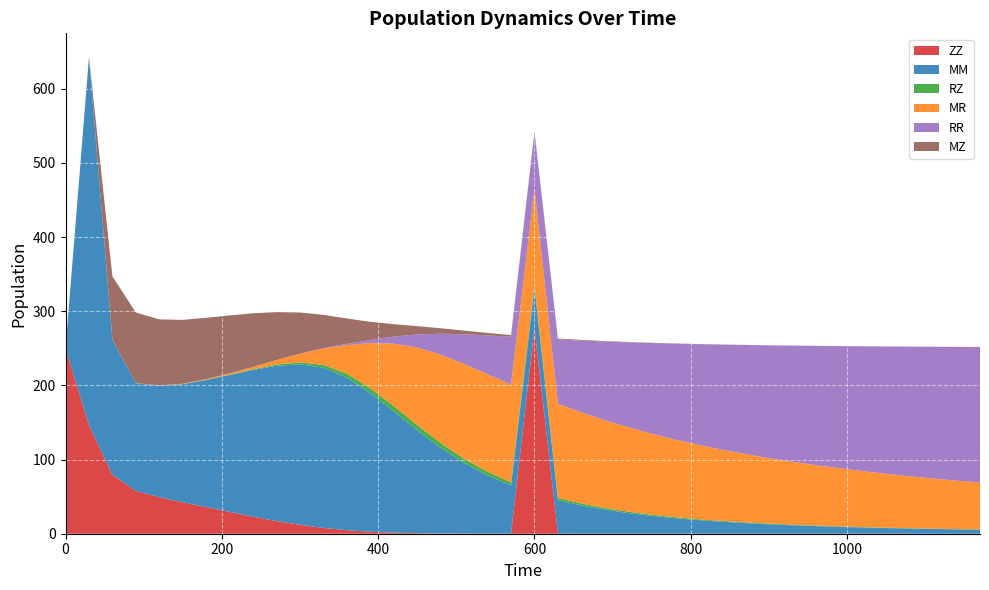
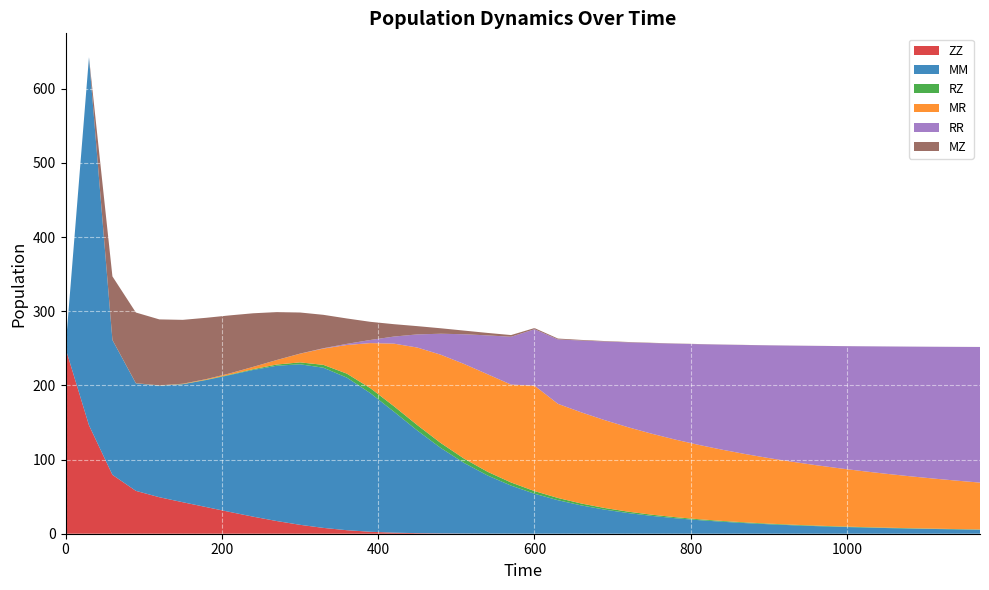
  {
    "ZZ": {
-     "600": 280
+     "600": 0
    },
    "MM": {
      "600": 50
    },
    "RZ": {
      "600": 0
    },
    "MR": {
-     "600": 130
+     "600": 140
    }
  }
